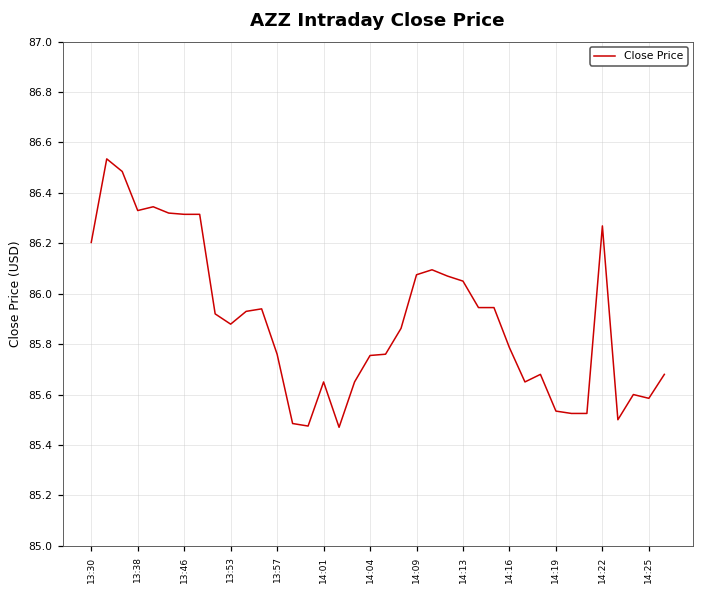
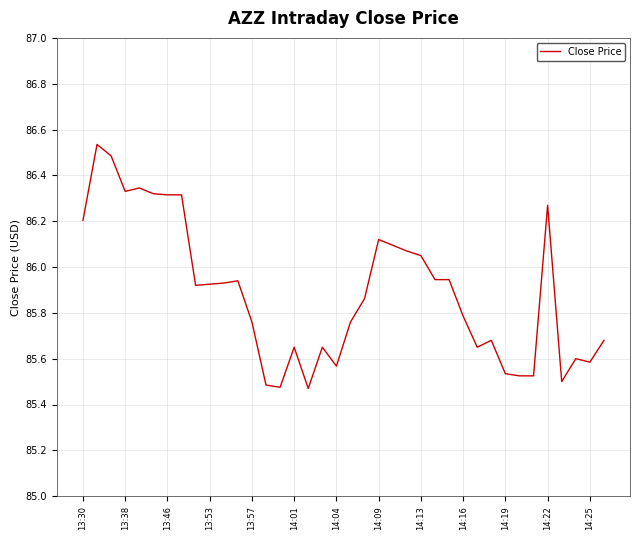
  {
    "13:30": 86.20,
    "13:38": 86.33,
    "13:46": 86.32,
-   "13:53": 85.88,
+   "13:53": 85.93,
    "13:57": 85.76,
    "14:01": 85.65,
-   "14:04": 85.75,
-   "14:09": 86.08,
+   "14:04": 85.57,
+   "14:09": 86.12,
    "14:13": 86.05,
    "14:16": 85.79,
    "14:19": 85.53,
    "14:22": 86.27,
    "14:25": 85.58
  }
